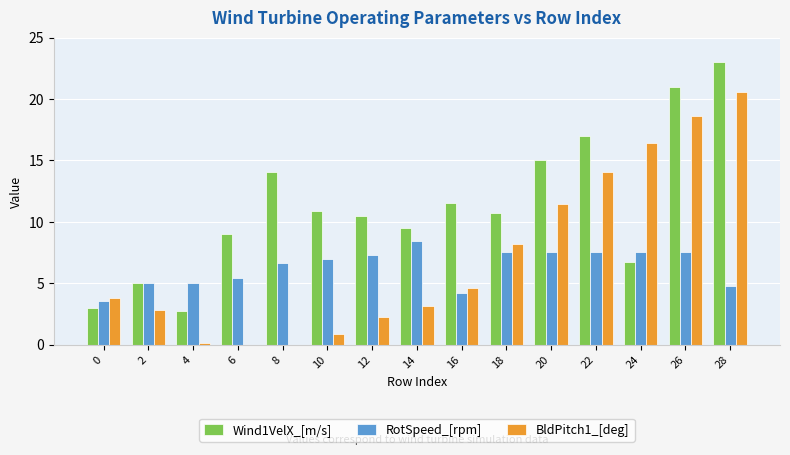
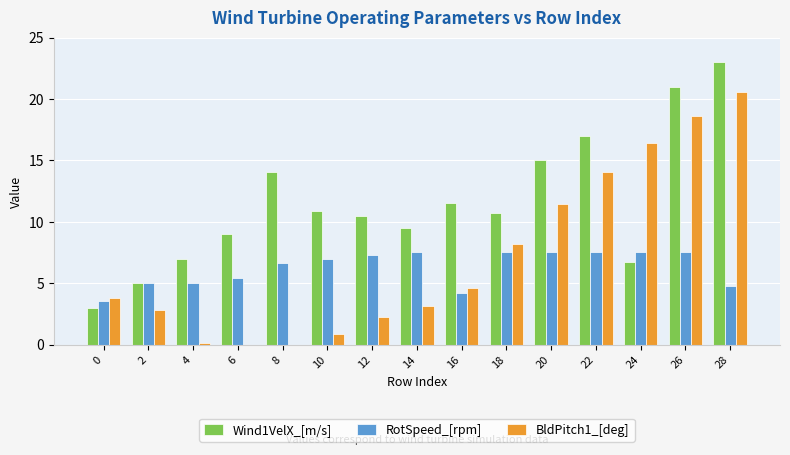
  {
    "Wind1VelX_[m/s]": {
      "0": 3.0,
      "2": 5.0,
-     "4": 2.7,
+     "4": 7.0,
      "6": 9.0,
      "8": 14.1,
      "10": 10.9,
      "12": 10.5,
      "14": 9.5,
      "16": 11.5,
      "18": 10.8,
      "20": 15.0,
      "22": 17.0,
      "24": 6.7,
      "26": 21.0,
      "28": 23.0
    },
    "RotSpeed_[rpm]": {
      "0": 3.6,
      "2": 5.0,
      "4": 5.0,
      "6": 5.4,
      "8": 6.7,
      "10": 7.0,
      "12": 7.3,
-     "14": 8.4,
+     "14": 7.6,
      "16": 4.2,
      "18": 7.6,
      "20": 7.6,
      "22": 7.6,
      "24": 7.6,
      "26": 7.6,
      "28": 4.8
    },
    "BldPitch1_[deg]": {
      "0": 3.8,
      "2": 2.8,
      "10": 0.9,
      "12": 2.2,
      "14": 3.2,
      "16": 4.6,
      "18": 8.2,
      "20": 11.4,
      "22": 14.1,
      "24": 16.4,
      "26": 18.6,
      "28": 20.6
    }
  }
